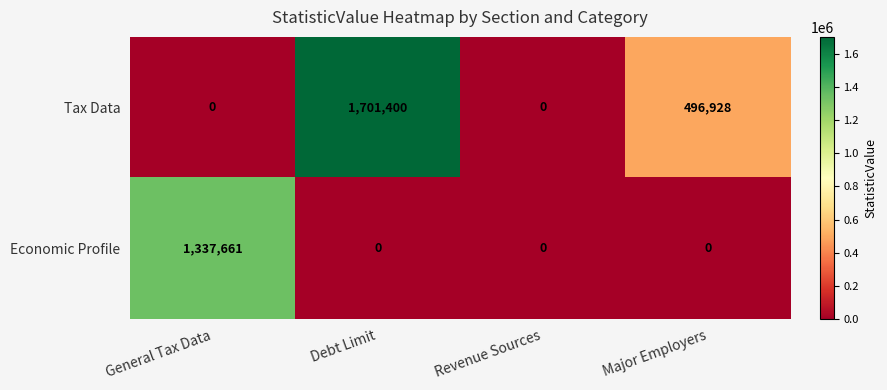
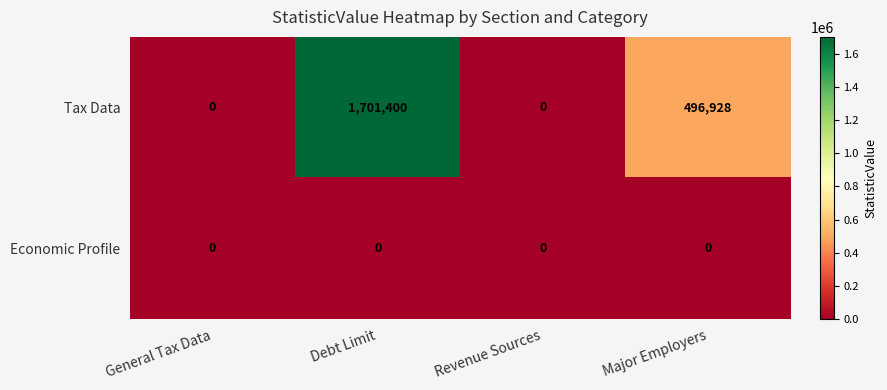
  {
    "Tax Data": {
      "General Tax Data": "0",
      "Debt Limit": "1,701,400",
      "Revenue Sources": "0",
      "Major Employers": "496,928"
    },
    "Economic Profile": {
-     "General Tax Data": "1,337,661",
+     "General Tax Data": "0",
      "Debt Limit": "0",
      "Revenue Sources": "0",
      "Major Employers": "0"
    }
  }
